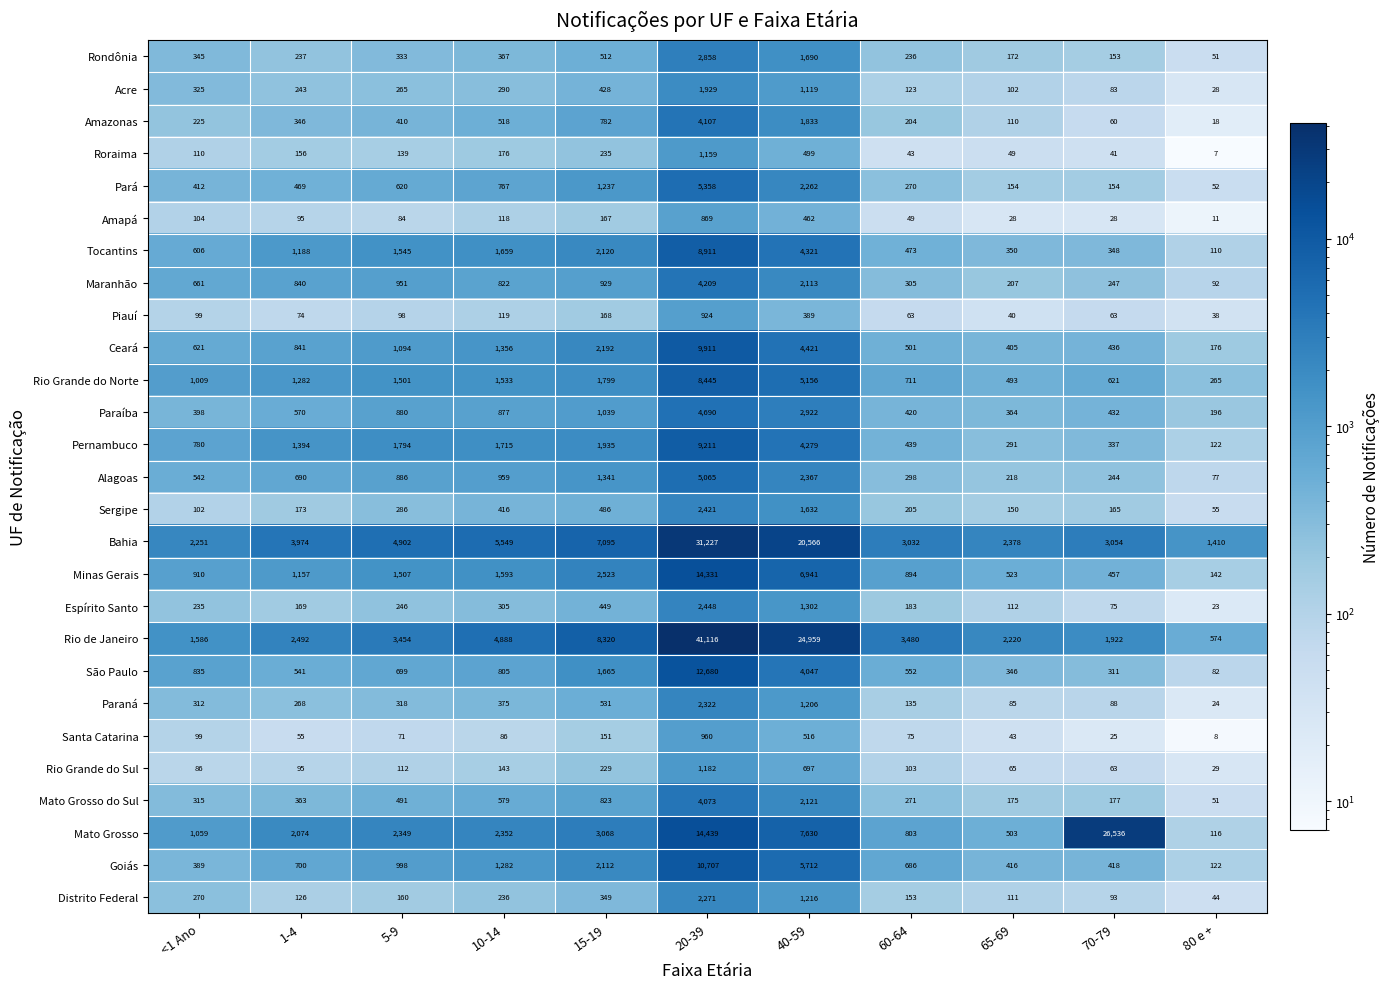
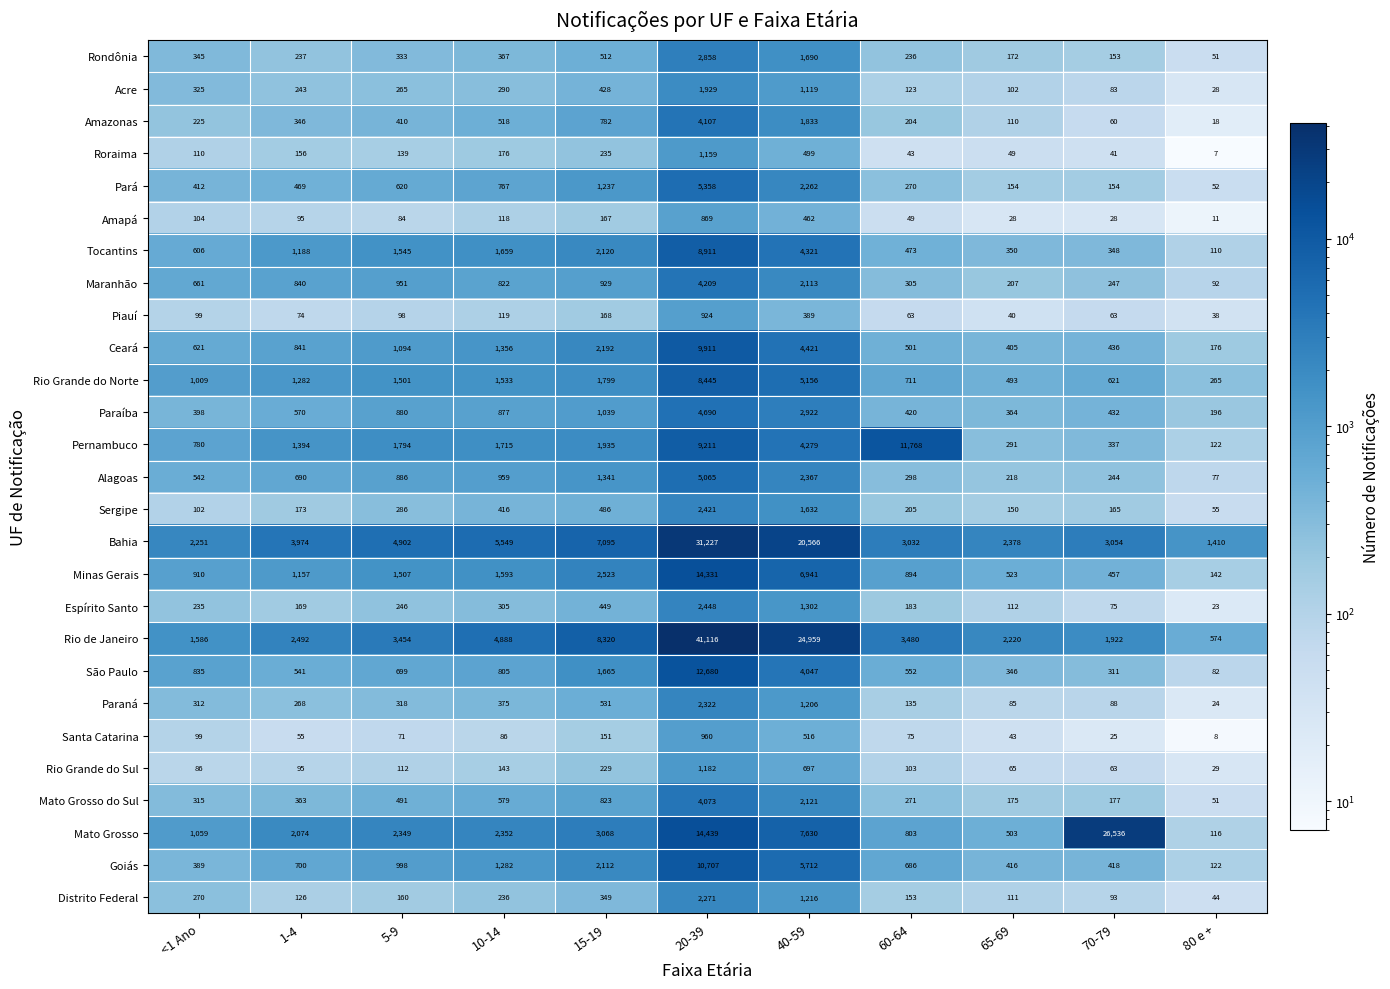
  {
    "Pernambuco": {
      "<1 Ano": "780",
      "1-4": "1,394",
      "5-9": "1,794",
      "10-14": "1,715",
      "15-19": "1,935",
      "20-39": "9,211",
      "40-59": "4,279",
-     "60-64": "439",
+     "60-64": "11,768",
      "65-69": "291",
      "70-79": "337",
      "80 e +": "122"
    }
  }
